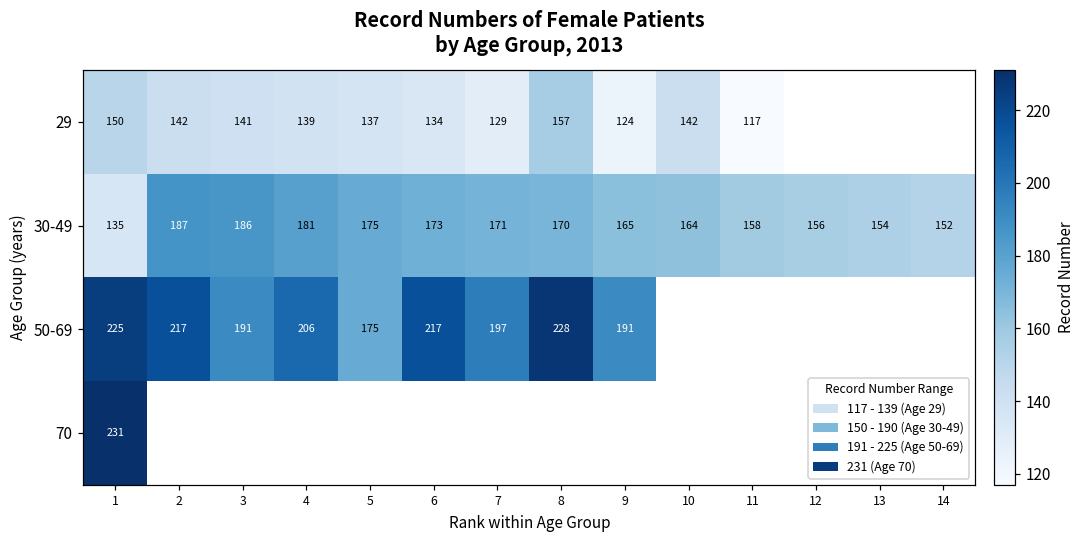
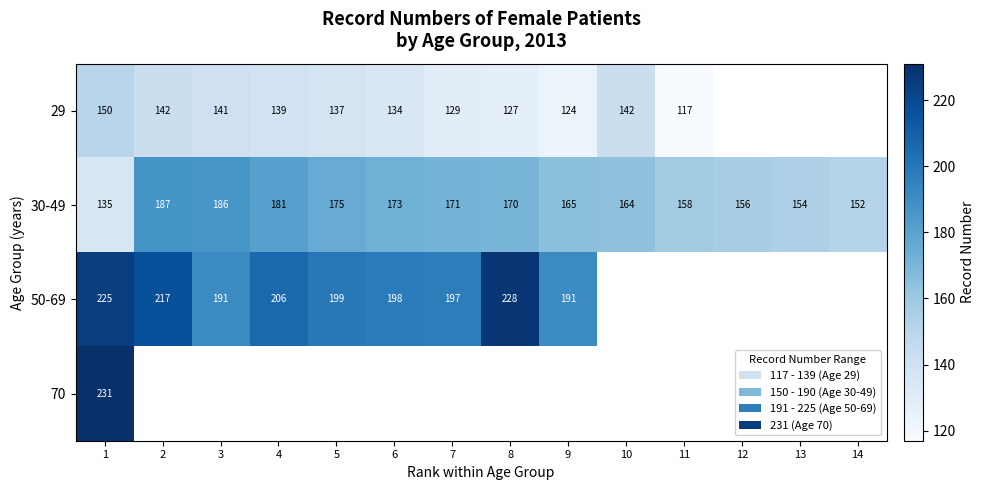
  {
    "29": {
      "1": 150,
      "2": 142,
      "3": 141,
      "4": 139,
      "5": 137,
      "6": 134,
      "7": 129,
-     "8": 157,
+     "8": 127,
      "9": 124,
      "10": 142,
      "11": 117
    },
    "30-49": {
      "1": 135,
      "2": 187,
      "3": 186,
      "4": 181,
      "5": 175,
      "6": 173,
      "7": 171,
      "8": 170,
      "9": 165,
      "10": 164,
      "11": 158,
      "12": 156,
      "13": 154,
      "14": 152
    },
    "50-69": {
      "1": 225,
      "2": 217,
      "3": 191,
      "4": 206,
-     "5": 175,
-     "6": 217,
+     "5": 199,
+     "6": 198,
      "7": 197,
      "8": 228,
      "9": 191
    },
    "70": {
      "1": 231
    }
  }
